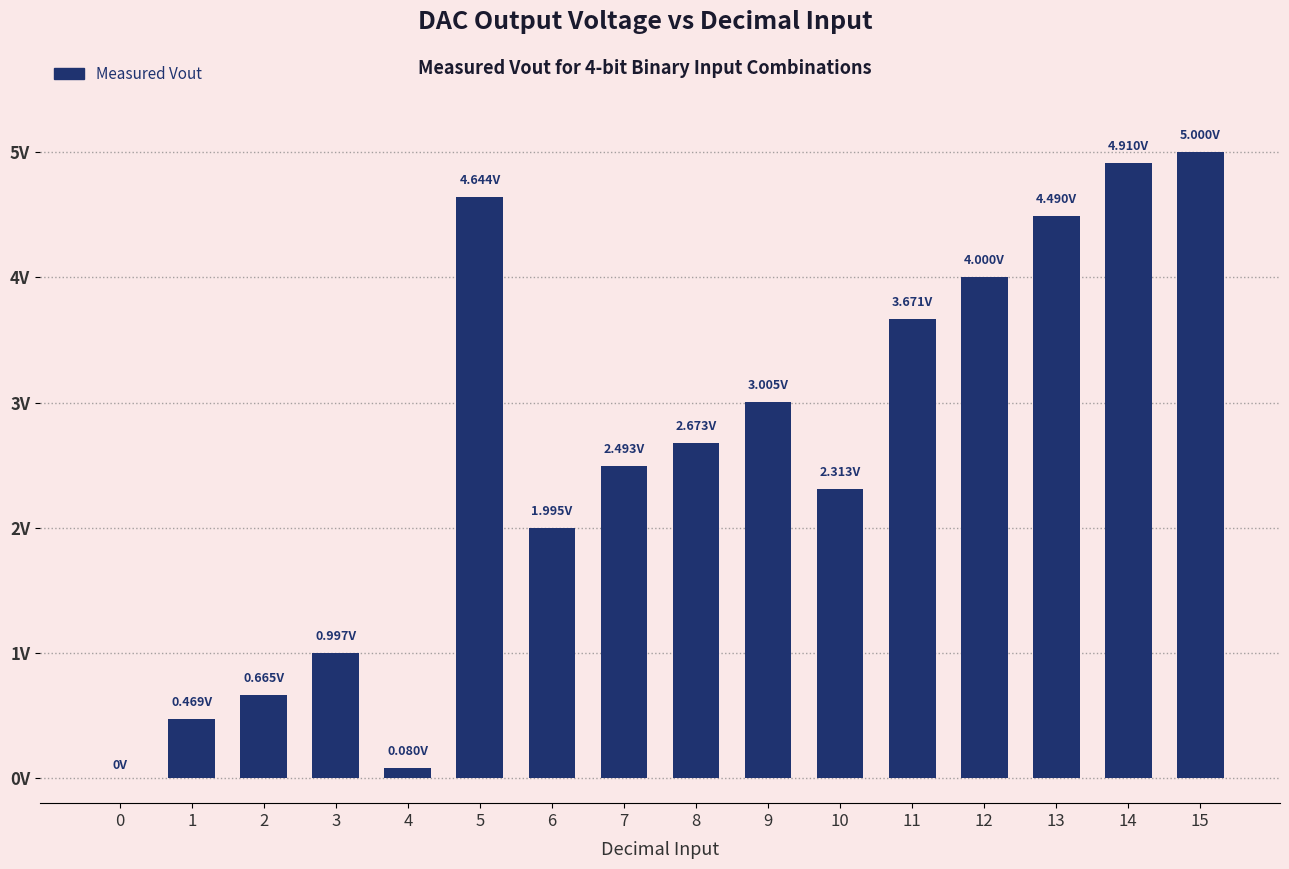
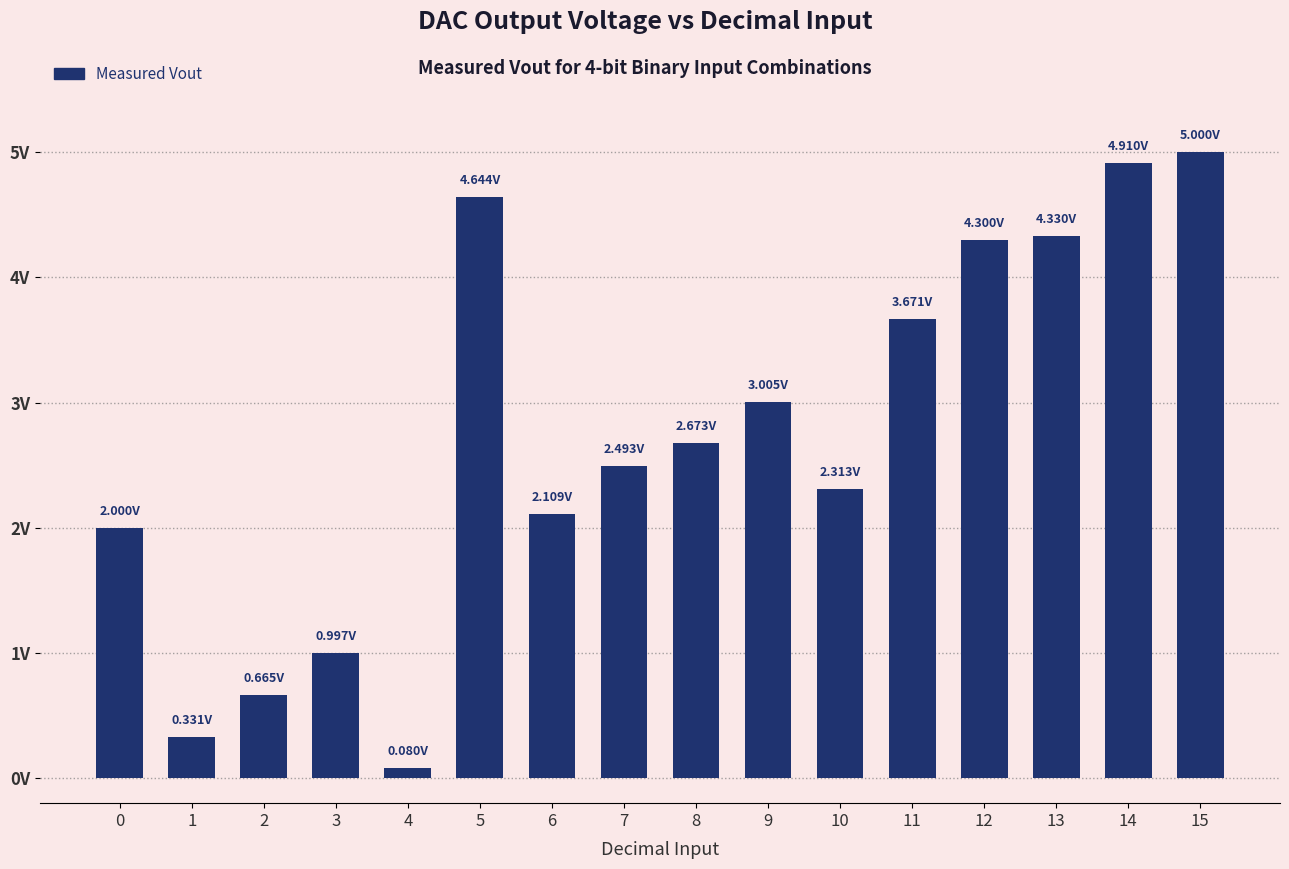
  {
-   "0": "0V",
-   "1": "0.469V",
+   "0": "2.000V",
+   "1": "0.331V",
    "2": "0.665V",
    "3": "0.997V",
    "4": "0.080V",
    "5": "4.644V",
-   "6": "1.995V",
+   "6": "2.109V",
    "7": "2.493V",
    "8": "2.673V",
    "9": "3.005V",
    "10": "2.313V",
    "11": "3.671V",
-   "12": "4.000V",
-   "13": "4.490V",
+   "12": "4.300V",
+   "13": "4.330V",
    "14": "4.910V",
    "15": "5.000V"
  }
